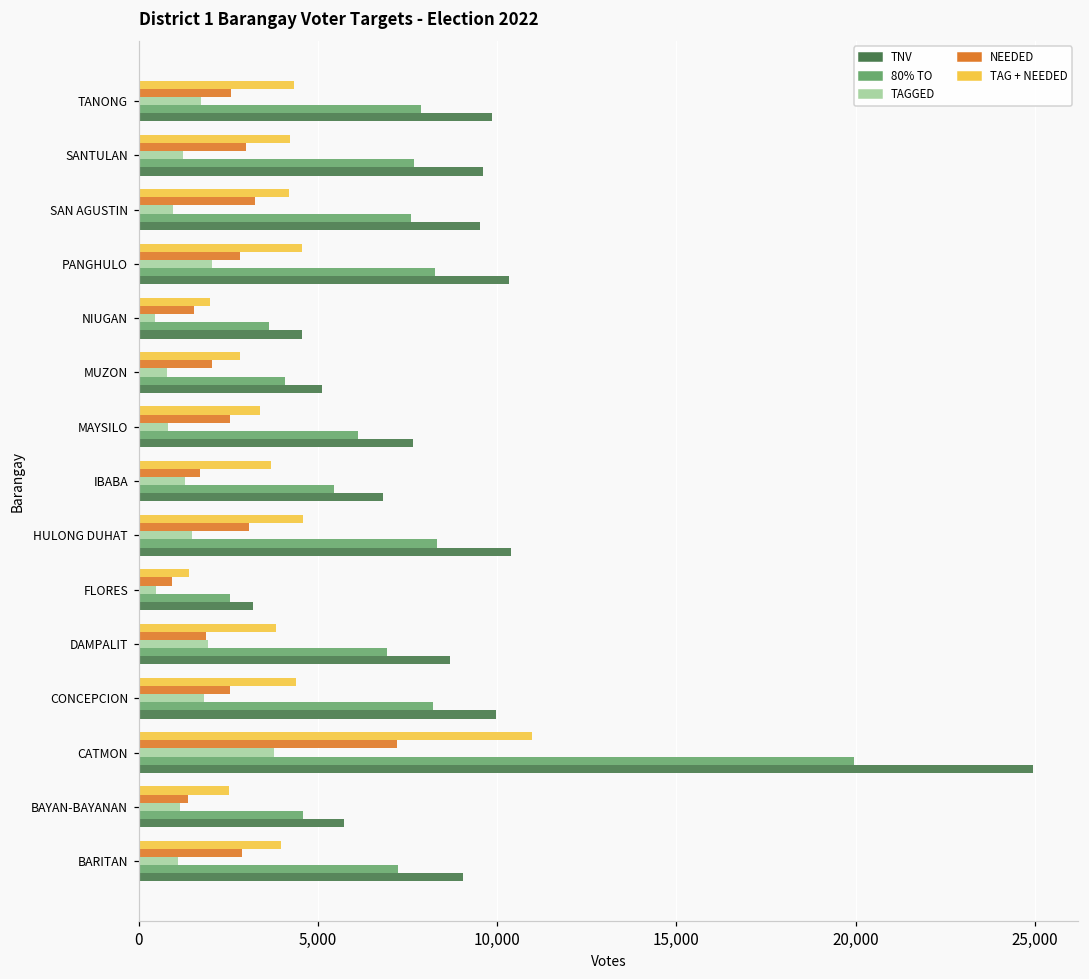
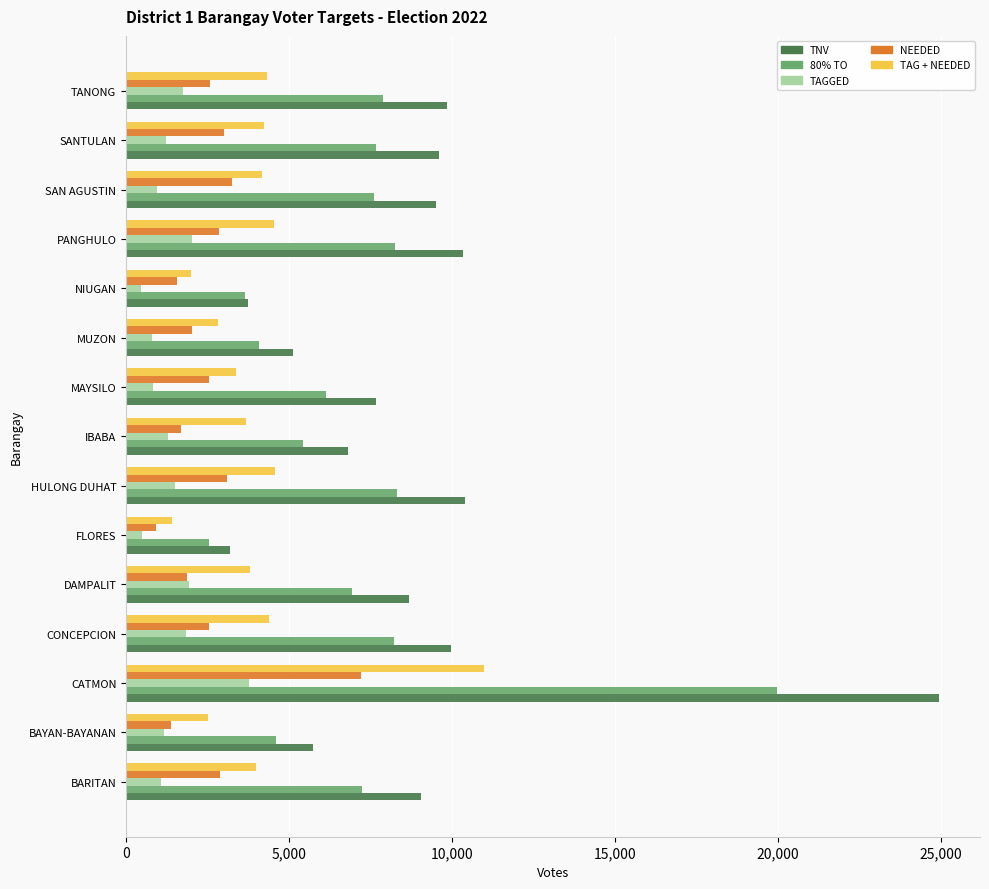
  {
    "TNV": {
      "TANONG": "9,800",
      "SANTULAN": "9,600",
      "SAN AGUSTIN": "9,500",
      "PANGHULO": "10,300",
-     "NIUGAN": "4,500",
+     "NIUGAN": "3,700",
      "MUZON": "5,100",
      "MAYSILO": "7,700",
      "IBABA": "6,800",
      "HULONG DUHAT": "10,400",
      "FLORES": "3,200",
      "DAMPALIT": "8,700",
      "CONCEPCION": "10,000",
      "CATMON": "25,000",
      "BAYAN-BAYANAN": "5,700",
      "BARITAN": "9,000"
    },
    "80% TO": {
      "TANONG": "7,900",
      "SANTULAN": "7,700",
      "SAN AGUSTIN": "7,600",
      "PANGHULO": "8,300",
      "NIUGAN": "3,600",
      "MUZON": "4,100",
      "MAYSILO": "6,100",
      "IBABA": "5,400",
      "HULONG DUHAT": "8,300",
      "FLORES": "2,600",
      "DAMPALIT": "6,900",
      "CONCEPCION": "8,200",
      "CATMON": "20,000",
      "BAYAN-BAYANAN": "4,600",
      "BARITAN": "7,200"
    },
    "TAGGED": {
      "TANONG": "1,700",
      "SANTULAN": "1,200",
      "SAN AGUSTIN": "900",
      "PANGHULO": "2,000",
      "NIUGAN": "400",
      "MUZON": "800",
      "MAYSILO": "800",
      "IBABA": "1,300",
      "HULONG DUHAT": "1,500",
      "FLORES": "500",
      "DAMPALIT": "1,900",
      "CONCEPCION": "1,800",
      "CATMON": "3,800",
      "BAYAN-BAYANAN": "1,200",
      "BARITAN": "1,100"
    },
    "NEEDED": {
      "TANONG": "2,600",
      "SANTULAN": "3,000",
      "SAN AGUSTIN": "3,200",
      "PANGHULO": "2,800",
      "NIUGAN": "1,600",
      "MUZON": "2,000",
      "MAYSILO": "2,500",
      "IBABA": "1,700",
      "HULONG DUHAT": "3,100",
      "FLORES": "900",
      "DAMPALIT": "1,900",
      "CONCEPCION": "2,600",
      "CATMON": "7,200",
      "BAYAN-BAYANAN": "1,400",
      "BARITAN": "2,900"
    },
    "TAG + NEEDED": {
      "TANONG": "4,300",
      "SANTULAN": "4,200",
      "SAN AGUSTIN": "4,200",
      "PANGHULO": "4,500",
      "NIUGAN": "2,000",
      "MUZON": "2,800",
      "MAYSILO": "3,400",
      "IBABA": "3,700",
      "HULONG DUHAT": "4,600",
      "FLORES": "1,400",
      "DAMPALIT": "3,800",
      "CONCEPCION": "4,400",
      "CATMON": "11,000",
      "BAYAN-BAYANAN": "2,500",
      "BARITAN": "4,000"
    }
  }
